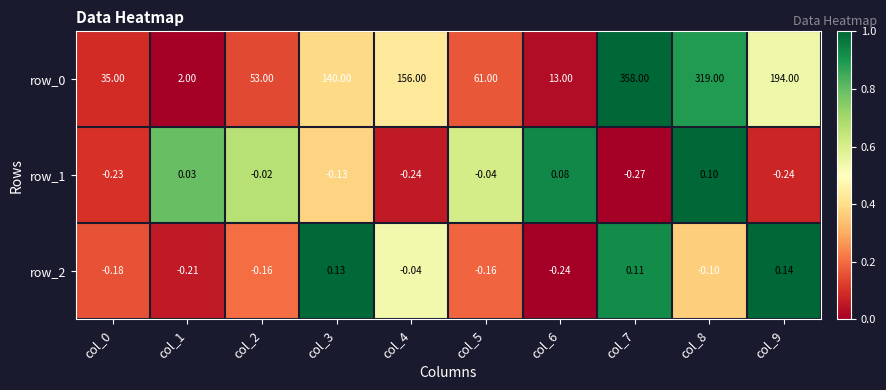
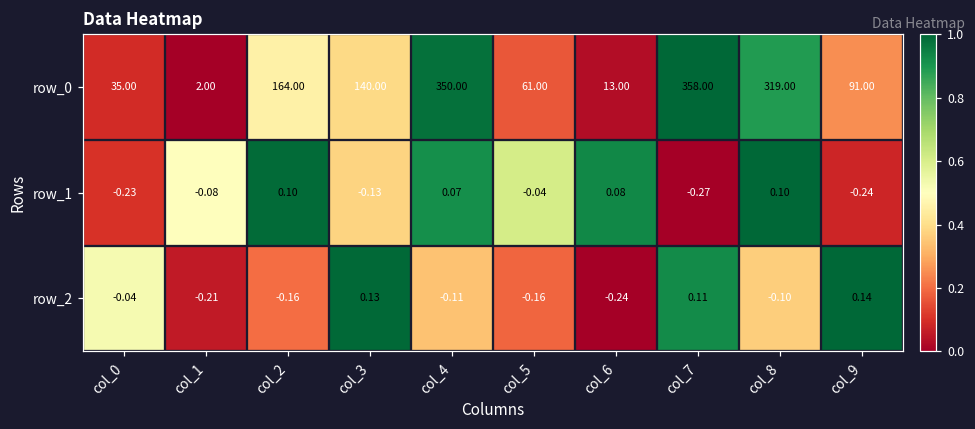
  {
    "row_0": {
      "col_0": 35.00,
      "col_1": 2.00,
-     "col_2": 53.00,
+     "col_2": 164.00,
      "col_3": 140.00,
-     "col_4": 156.00,
+     "col_4": 350.00,
      "col_5": 61.00,
      "col_6": 13.00,
      "col_7": 358.00,
      "col_8": 319.00,
-     "col_9": 194.00
+     "col_9": 91.00
    },
    "row_1": {
      "col_0": -0.23,
-     "col_1": 0.03,
-     "col_2": -0.02,
+     "col_1": -0.08,
+     "col_2": 0.10,
      "col_3": -0.13,
-     "col_4": -0.24,
+     "col_4": 0.07,
      "col_5": -0.04,
      "col_6": 0.08,
      "col_7": -0.27,
      "col_8": 0.10,
      "col_9": -0.24
    },
    "row_2": {
-     "col_0": -0.18,
+     "col_0": -0.04,
      "col_1": -0.21,
      "col_2": -0.16,
      "col_3": 0.13,
-     "col_4": -0.04,
+     "col_4": -0.11,
      "col_5": -0.16,
      "col_6": -0.24,
      "col_7": 0.11,
      "col_8": -0.10,
      "col_9": 0.14
    }
  }
